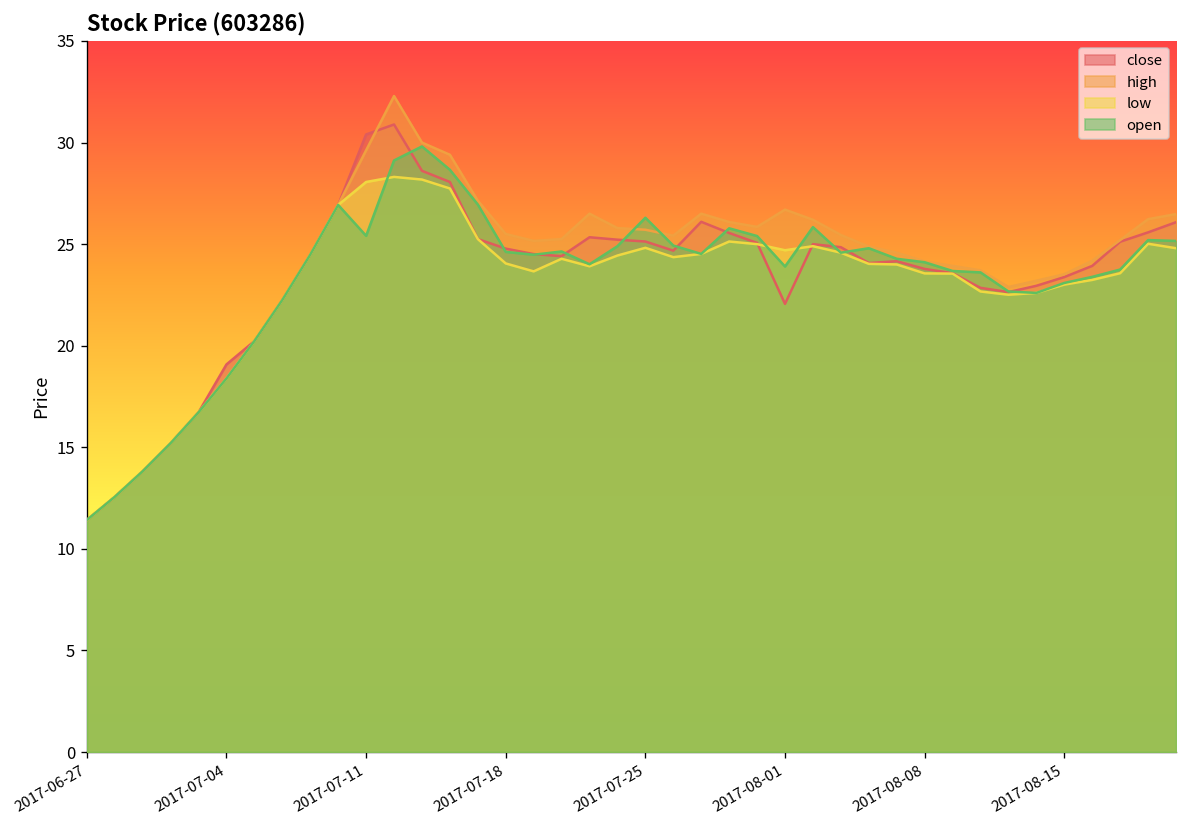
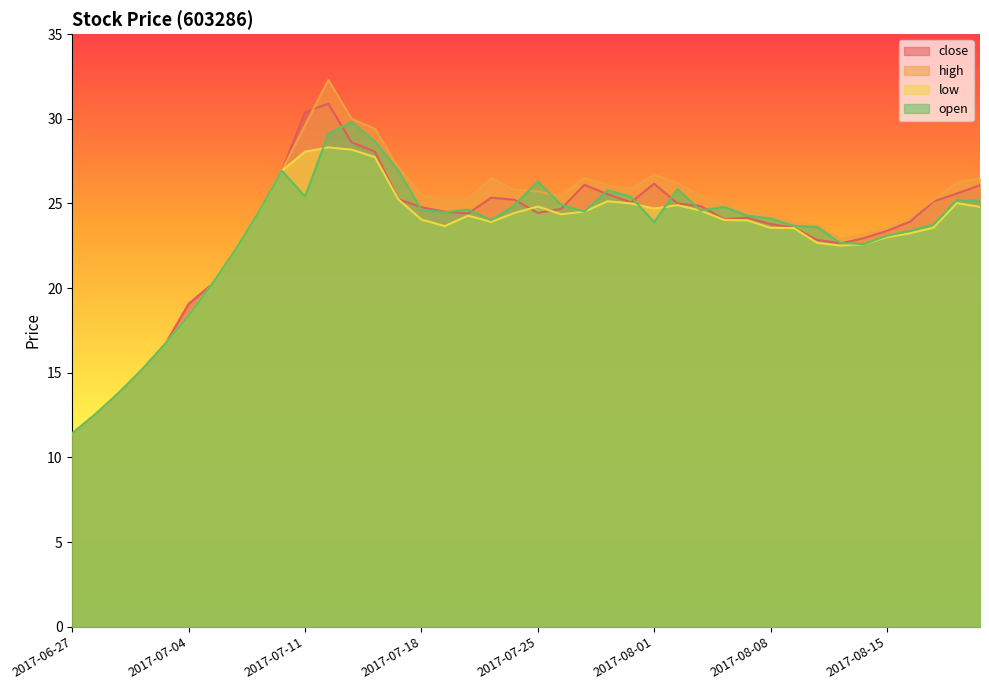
  {
    "close": {
      "2017-07-04": 19.1,
      "2017-07-11": 30.4,
      "2017-07-18": 24.8,
-     "2017-07-25": 25.1,
-     "2017-08-01": 22.1,
+     "2017-07-25": 24.4,
+     "2017-08-01": 26.2,
      "2017-08-08": 23.8
    },
    "open": {
      "2017-07-11": 25.4,
      "2017-07-18": 24.6,
      "2017-07-25": 26.3,
      "2017-08-01": 23.9
    }
  }
